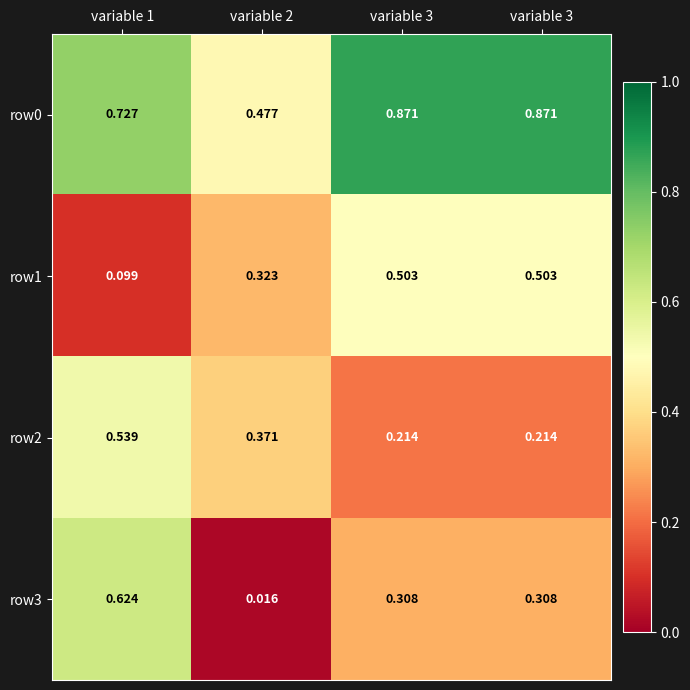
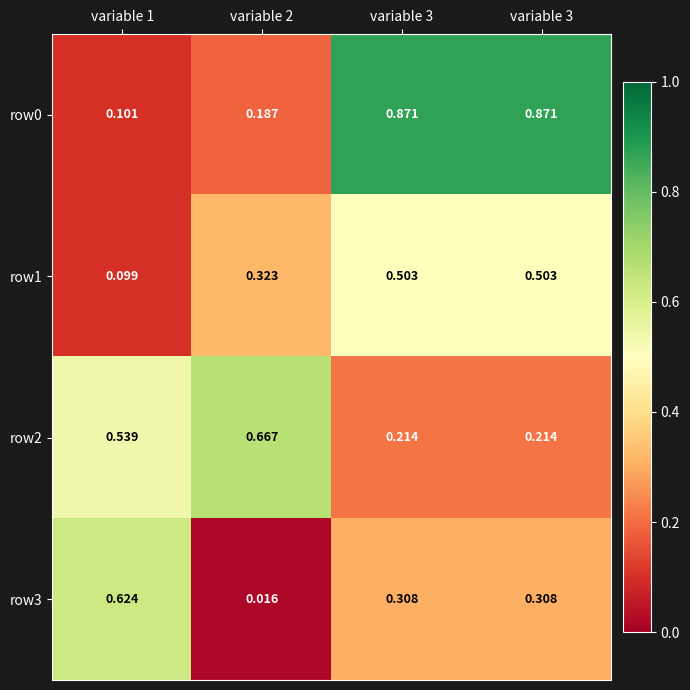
  {
    "row0": {
-     "variable 1": 0.727,
-     "variable 2": 0.477
+     "variable 1": 0.101,
+     "variable 2": 0.187
    },
    "row1": {
      "variable 1": 0.099,
      "variable 2": 0.323
    },
    "row2": {
      "variable 1": 0.539,
-     "variable 2": 0.371
+     "variable 2": 0.667
    },
    "row3": {
      "variable 1": 0.624,
      "variable 2": 0.016
    }
  }
